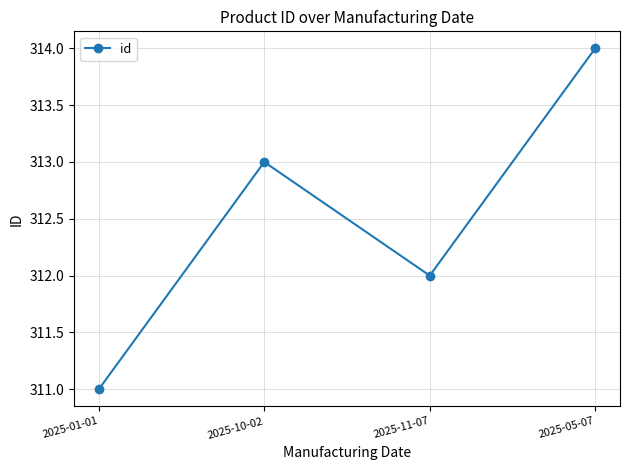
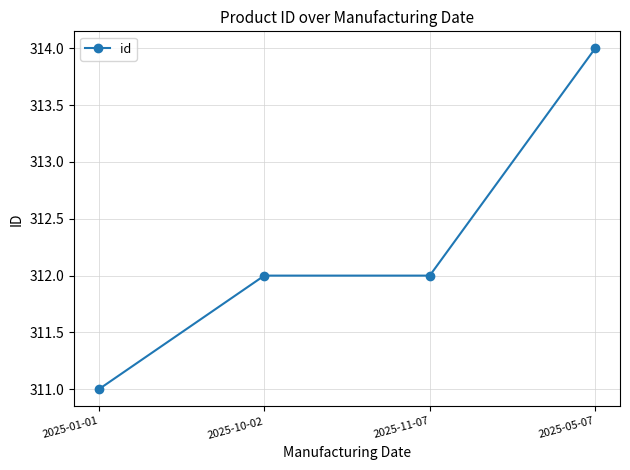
  {
    "2025-01-01": 311,
-   "2025-10-02": 313,
+   "2025-10-02": 312,
    "2025-11-07": 312,
    "2025-05-07": 314
  }
